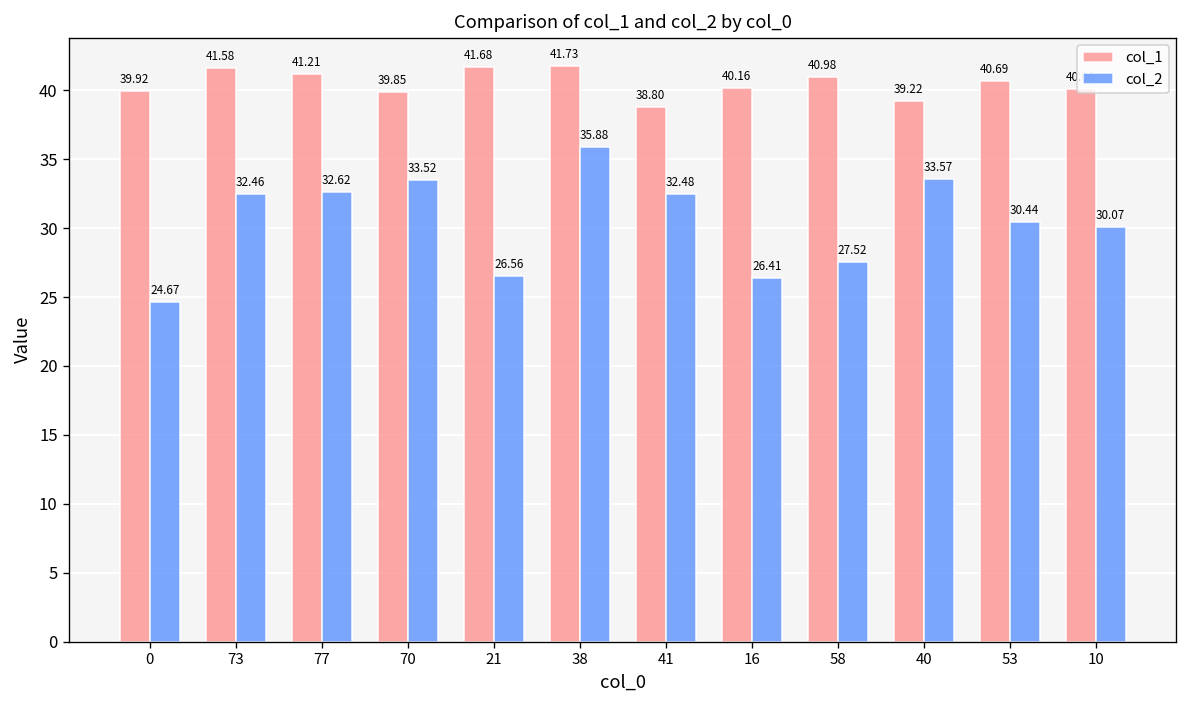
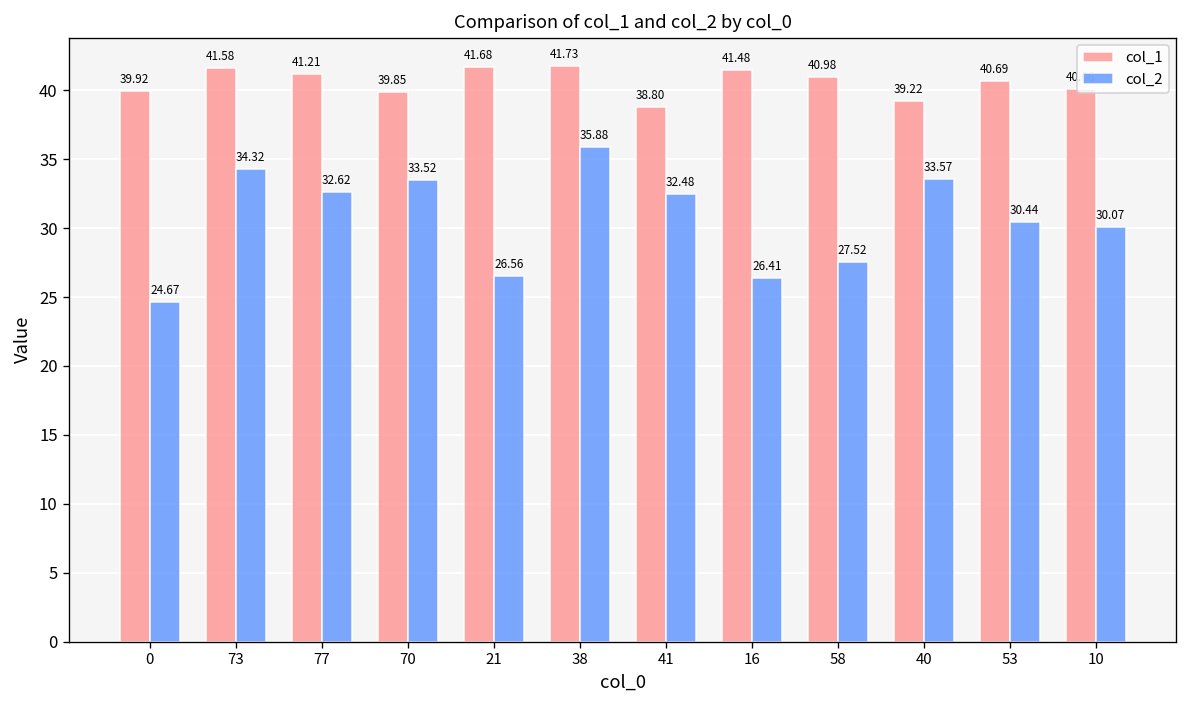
  {
    "col_1": {
      "0": 39.92,
      "73": 41.58,
      "77": 41.21,
      "70": 39.85,
      "21": 41.68,
      "38": 41.73,
      "41": 38.80,
-     "16": 40.16,
+     "16": 41.48,
      "58": 40.98,
      "40": 39.22,
      "53": 40.69
    },
    "col_2": {
      "0": 24.67,
-     "73": 32.46,
+     "73": 34.32,
      "77": 32.62,
      "70": 33.52,
      "21": 26.56,
      "38": 35.88,
      "41": 32.48,
      "16": 26.41,
      "58": 27.52,
      "40": 33.57,
      "53": 30.44,
      "10": 30.07
    }
  }
